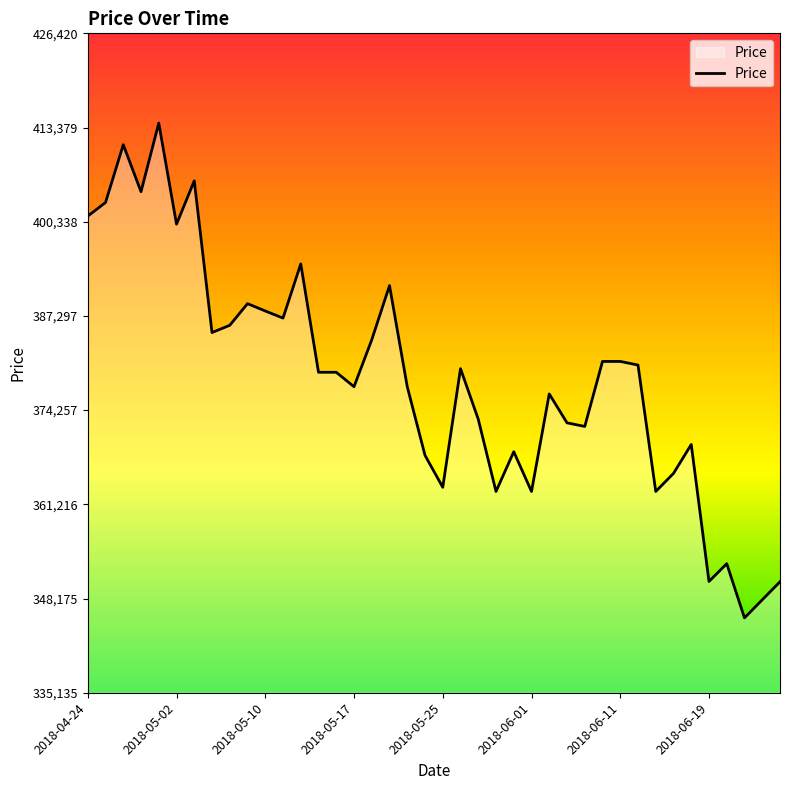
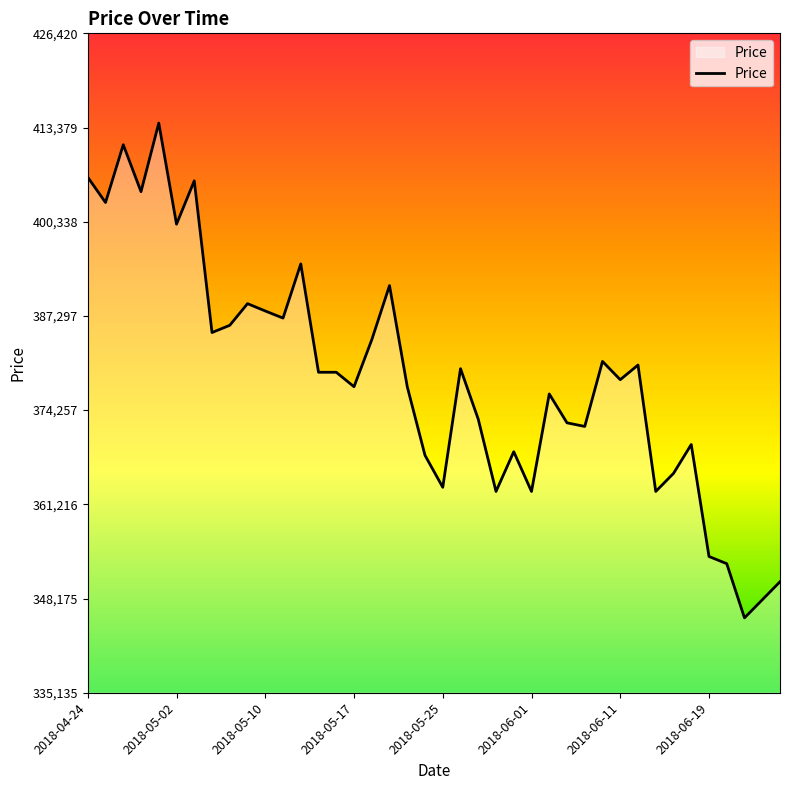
  {
-   "2018-04-24": "401,000",
+   "2018-04-24": "407,000",
    "2018-05-02": "400,000",
    "2018-05-10": "388,000",
    "2018-05-17": "378,000",
    "2018-05-25": "364,000",
    "2018-06-01": "363,000",
-   "2018-06-11": "381,000",
-   "2018-06-19": "351,000"
+   "2018-06-11": "378,000",
+   "2018-06-19": "354,000"
  }
